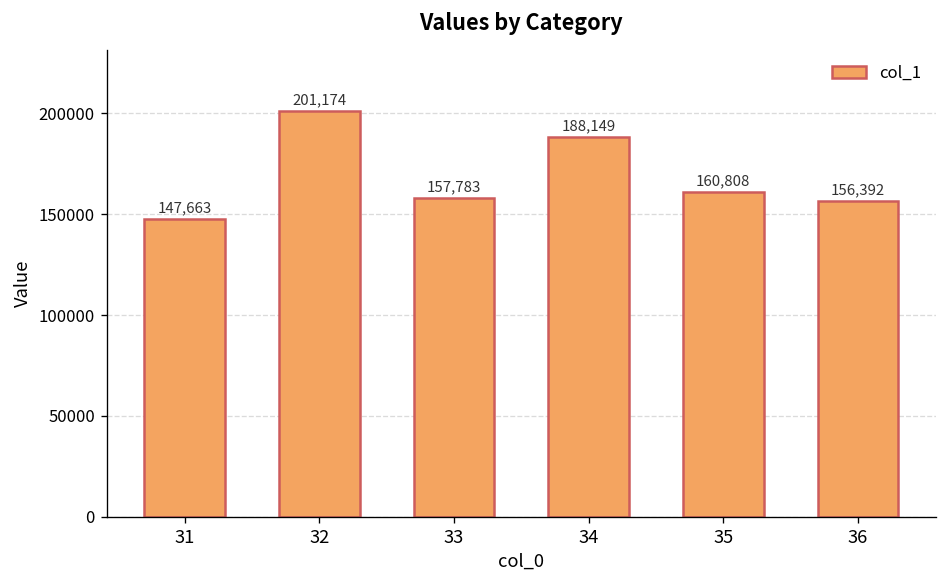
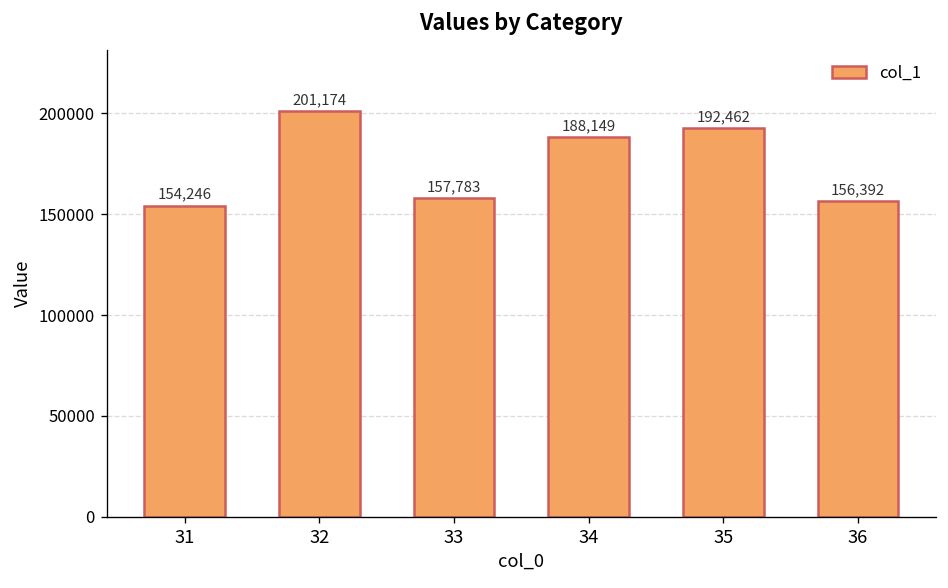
  {
-   "31": "147,663",
+   "31": "154,246",
    "32": "201,174",
    "33": "157,783",
    "34": "188,149",
-   "35": "160,808",
+   "35": "192,462",
    "36": "156,392"
  }
